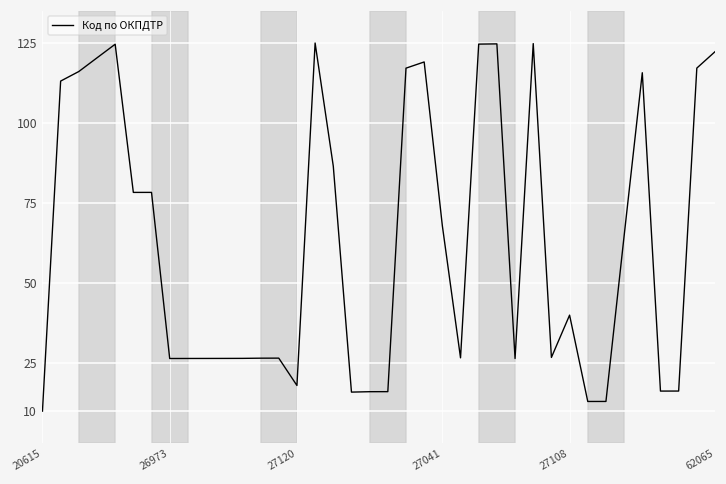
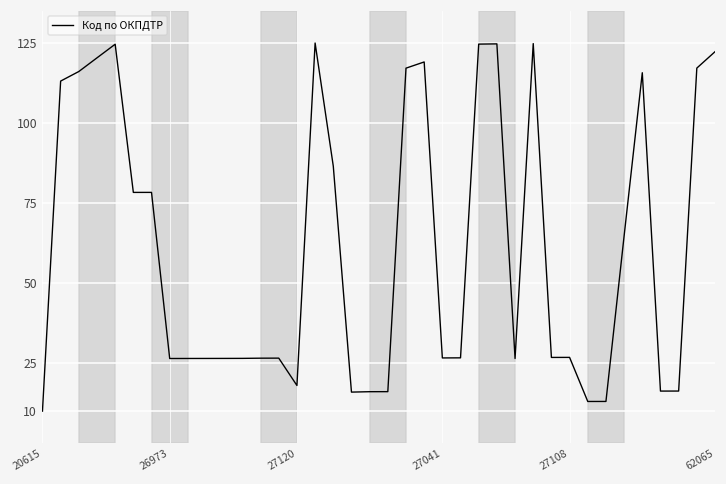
  {
    "20615": 10,
    "26973": 26,
    "27120": 18,
-   "27041": 68,
-   "27108": 40,
+   "27041": 27,
+   "27108": 27,
    "62065": 122
  }
